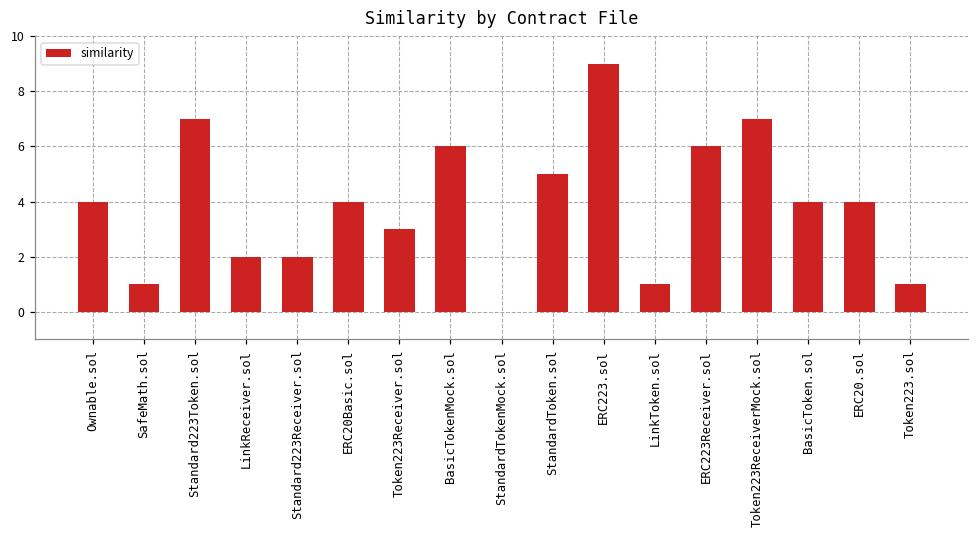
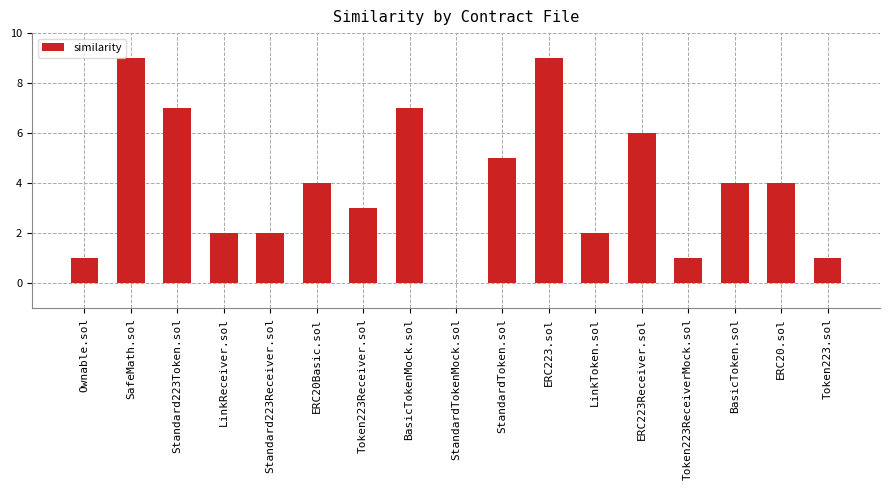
  {
-   "Ownable.sol": 4,
-   "SafeMath.sol": 1,
+   "Ownable.sol": 1,
+   "SafeMath.sol": 9,
    "Standard223Token.sol": 7,
    "LinkReceiver.sol": 2,
    "Standard223Receiver.sol": 2,
    "ERC20Basic.sol": 4,
    "Token223Receiver.sol": 3,
-   "BasicTokenMock.sol": 6,
+   "BasicTokenMock.sol": 7,
    "StandardTokenMock.sol": 0,
    "StandardToken.sol": 5,
    "ERC223.sol": 9,
-   "LinkToken.sol": 1,
+   "LinkToken.sol": 2,
    "ERC223Receiver.sol": 6,
-   "Token223ReceiverMock.sol": 7,
+   "Token223ReceiverMock.sol": 1,
    "BasicToken.sol": 4,
    "ERC20.sol": 4,
    "Token223.sol": 1
  }
